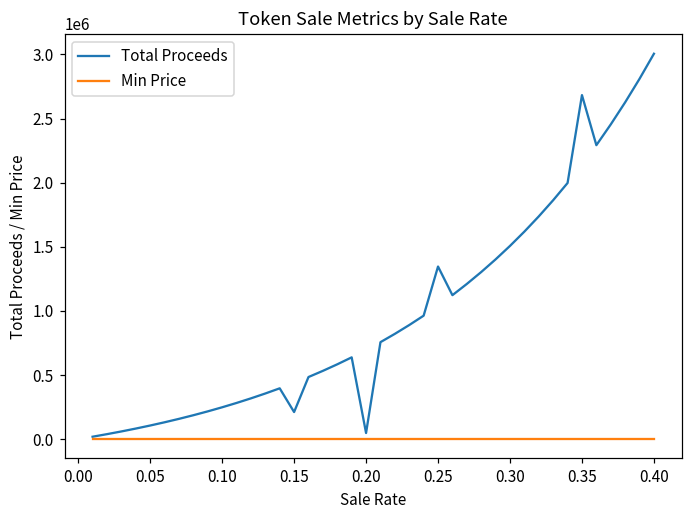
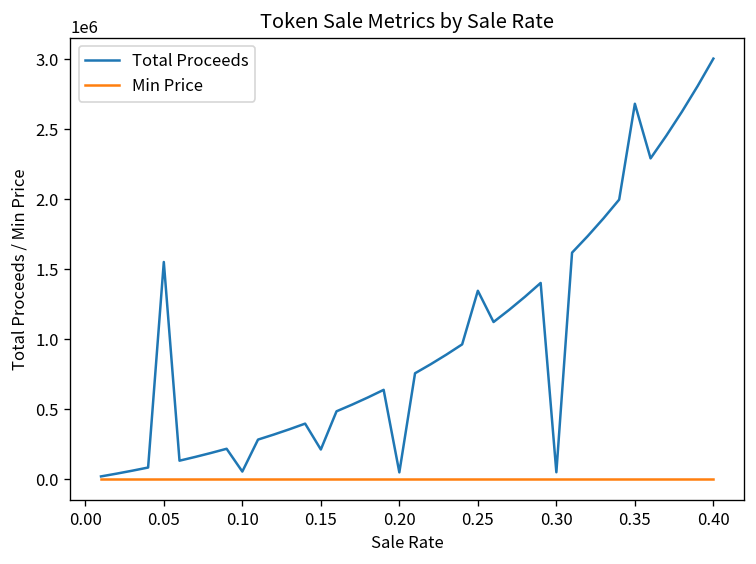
  {
    "Total Proceeds": {
-     "0.05": 110000,
-     "0.10": 250000,
+     "0.05": 1550000,
+     "0.10": 50000,
      "0.15": 210000,
      "0.20": 50000,
      "0.25": 1350000,
-     "0.30": 1510000,
+     "0.30": 50000,
      "0.35": 2680000,
      "0.40": 3010000
    },
    "Min Price": {
      "0.05": 0,
      "0.10": 0,
      "0.15": 0,
      "0.20": 0,
      "0.25": 0,
      "0.30": 0,
      "0.35": 0,
      "0.40": 0
    }
  }
